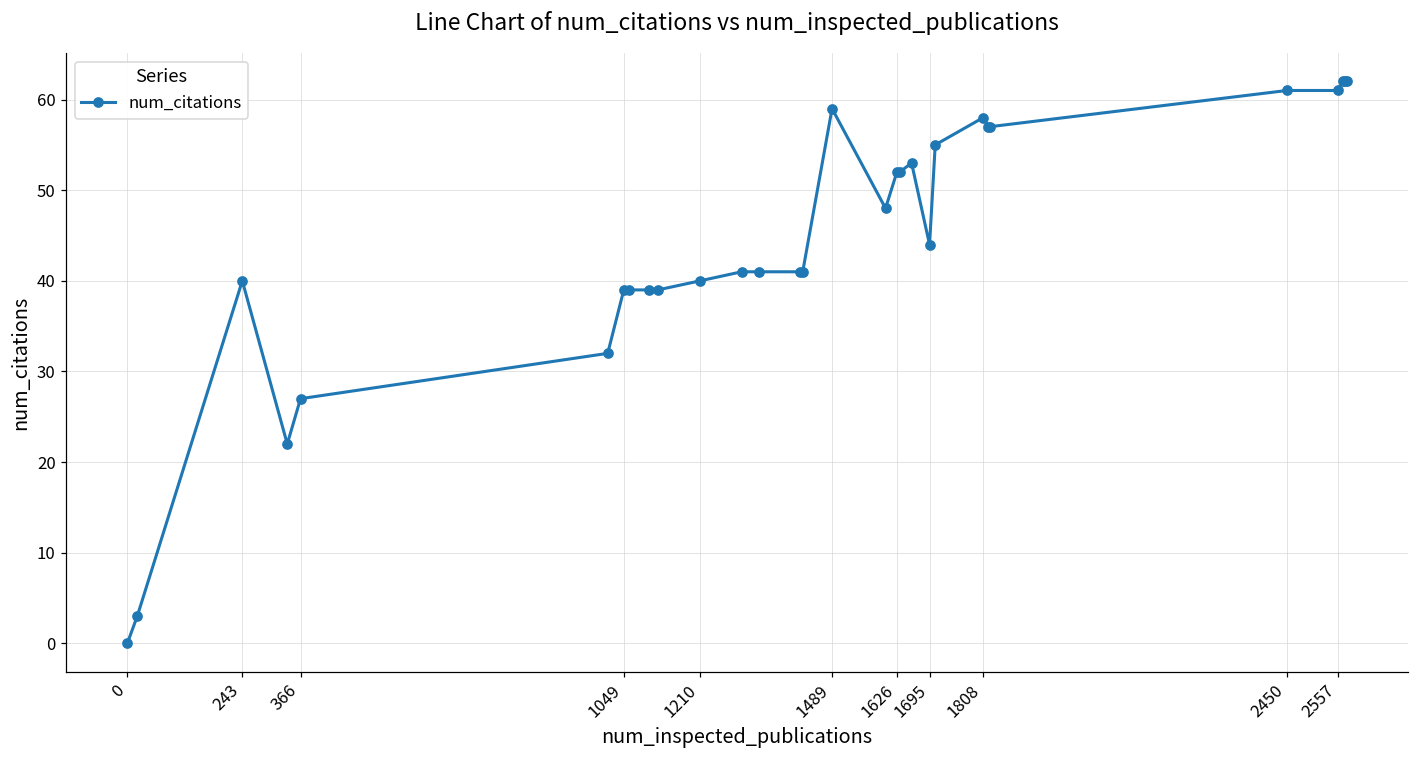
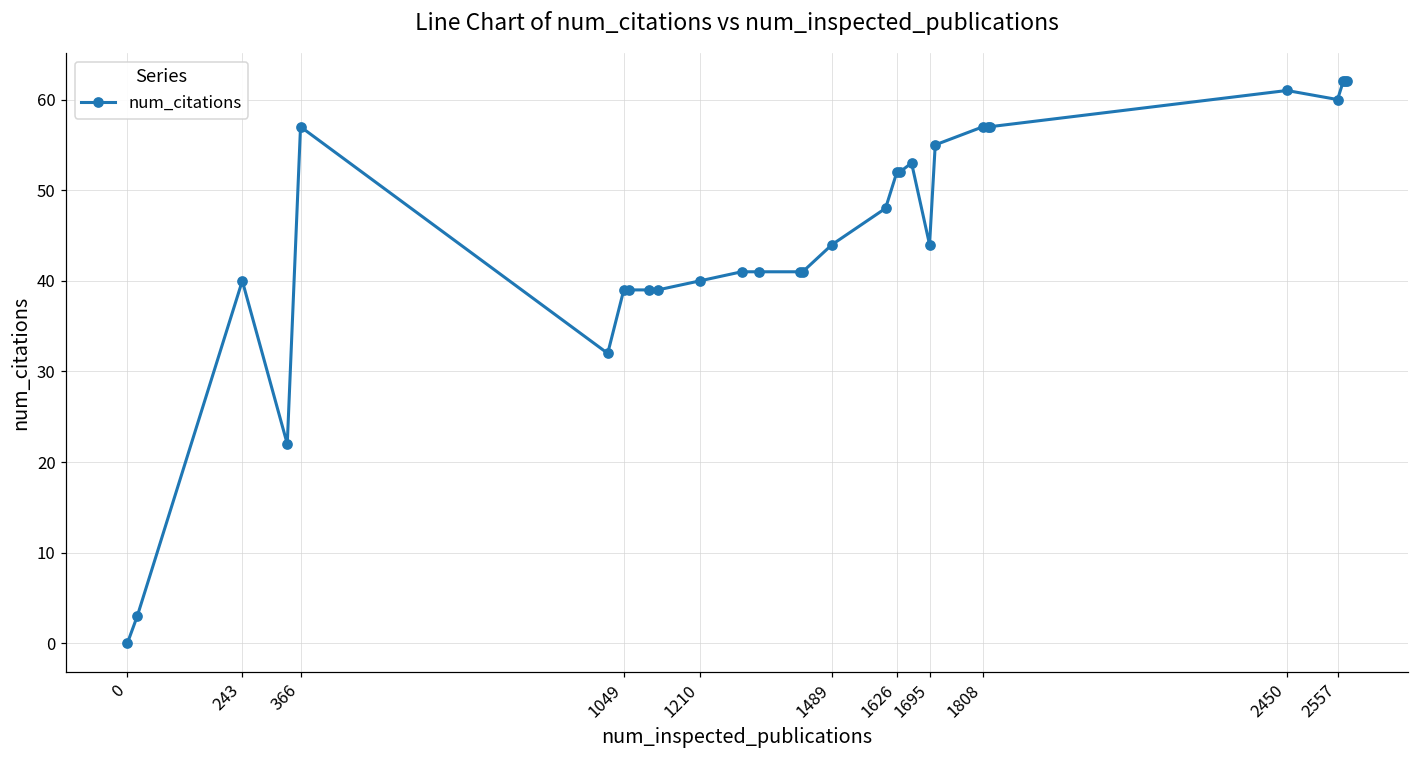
  {
    "0": 0,
    "243": 40,
-   "366": 27,
+   "366": 57,
    "1049": 39,
    "1210": 40,
-   "1489": 59,
+   "1489": 44,
    "1626": 52,
    "1695": 44,
-   "1808": 58,
+   "1808": 57,
    "2450": 61,
-   "2557": 61
+   "2557": 60
  }
